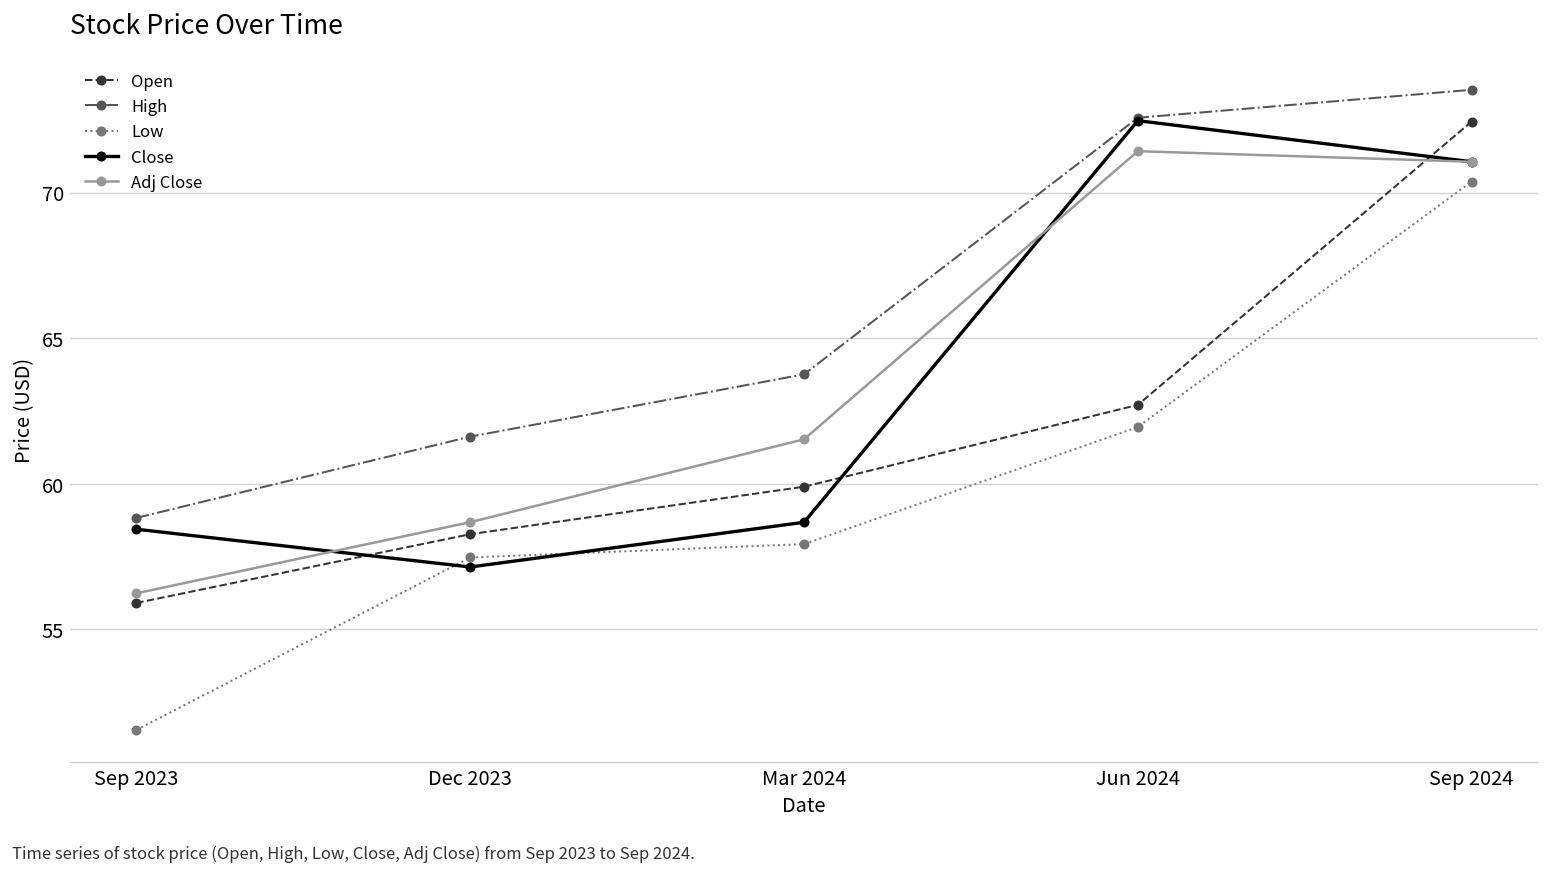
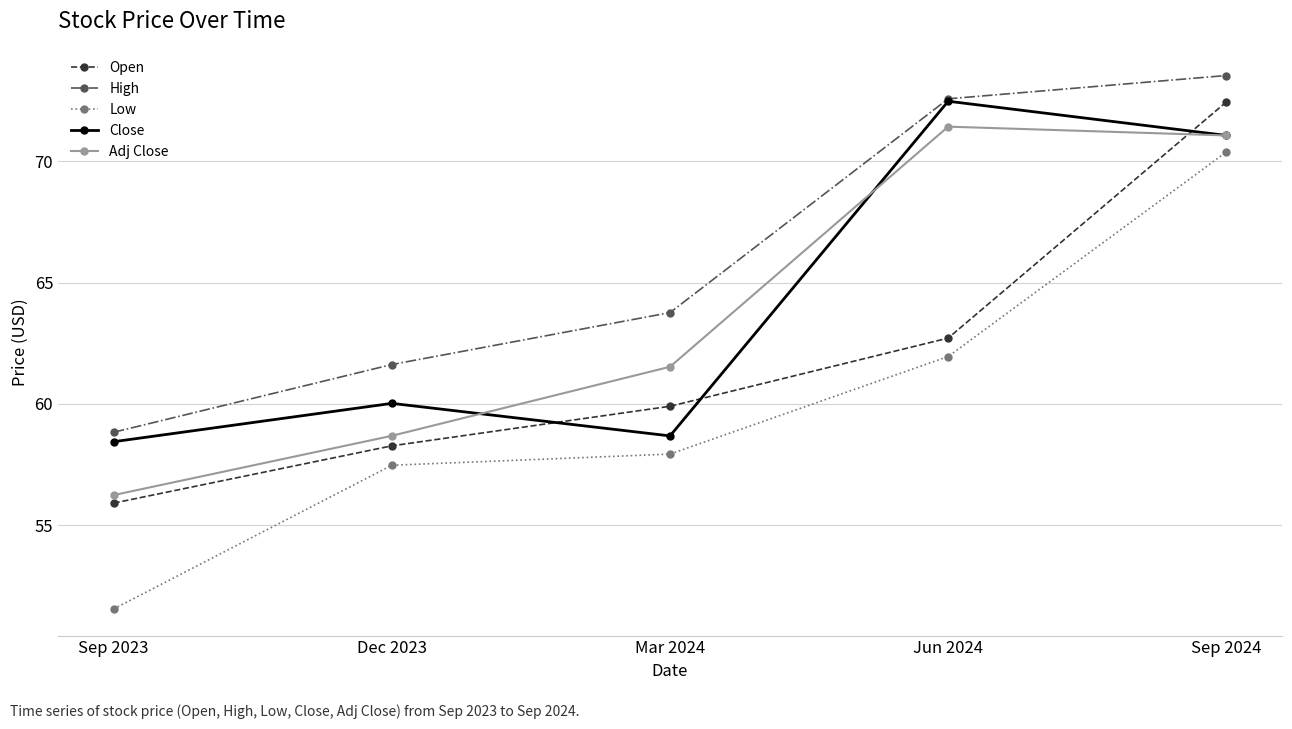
  {
    "Close": {
      "Sep 2023": 58.4,
-     "Dec 2023": 57.1,
+     "Dec 2023": 60.0,
      "Mar 2024": 58.7
    }
  }
